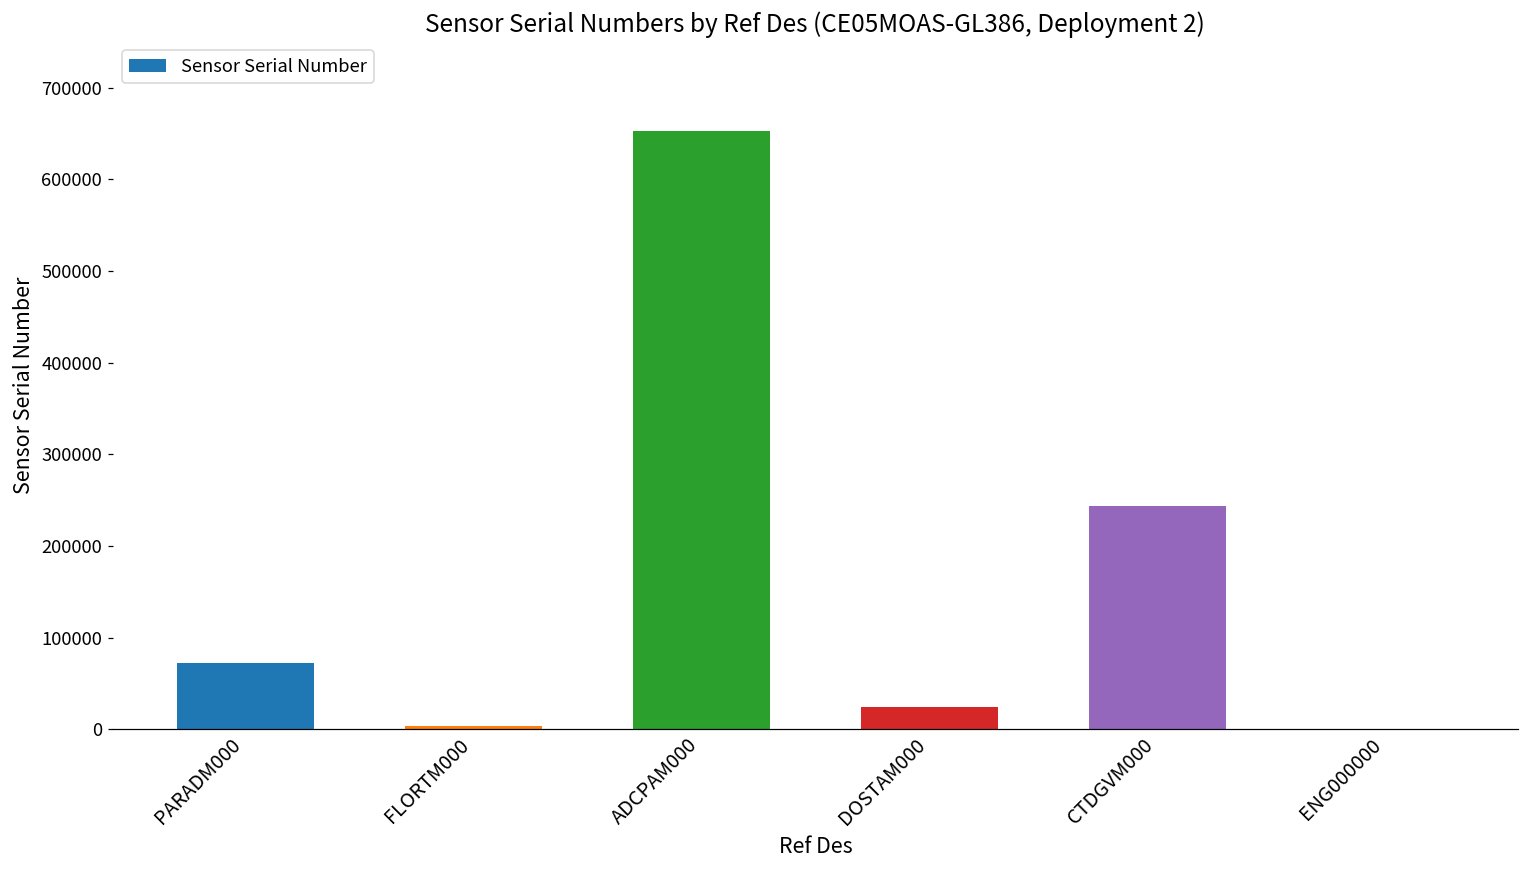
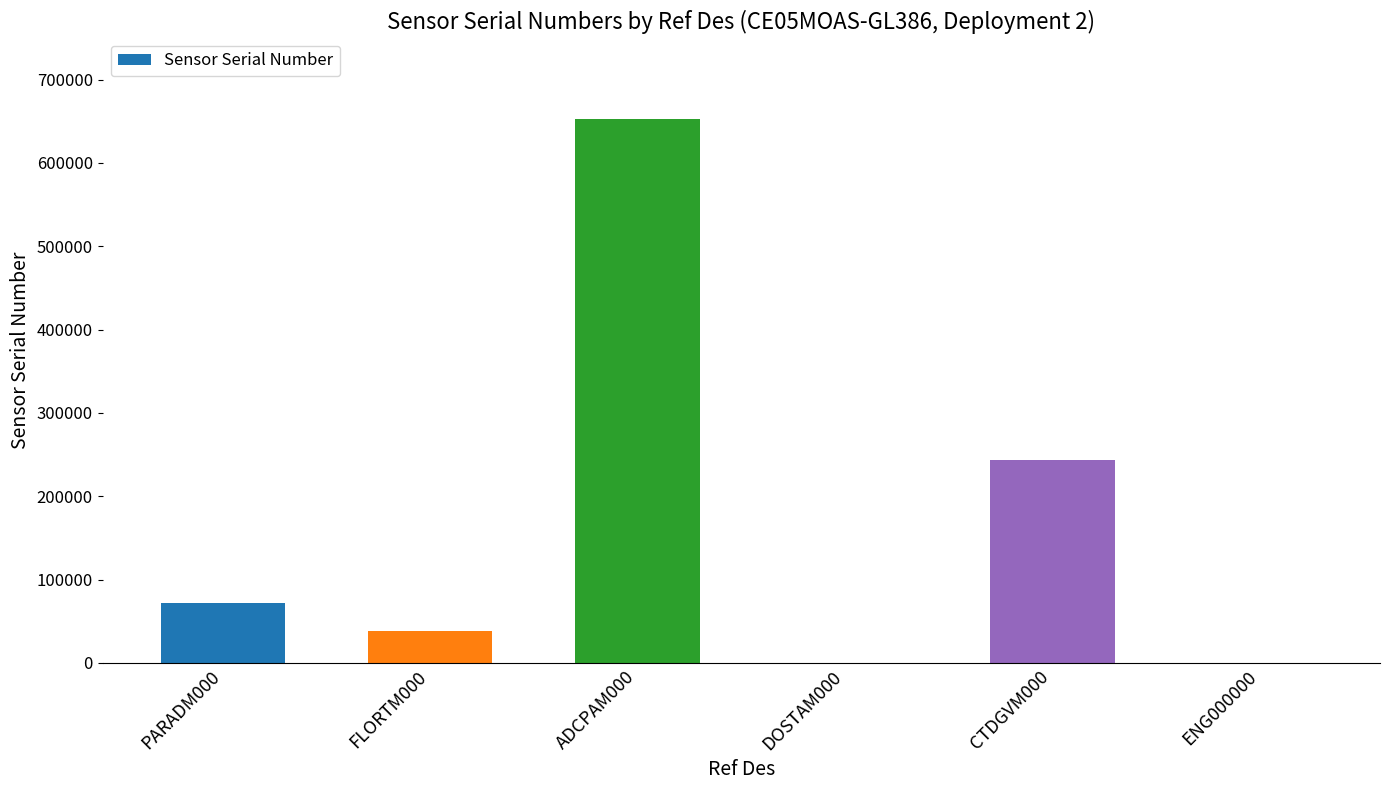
  {
    "PARADM000": 70000,
-   "FLORTM000": 0,
+   "FLORTM000": 40000,
    "ADCPAM000": 650000,
-   "DOSTAM000": 20000,
+   "DOSTAM000": 0,
    "CTDGVM000": 240000
  }
